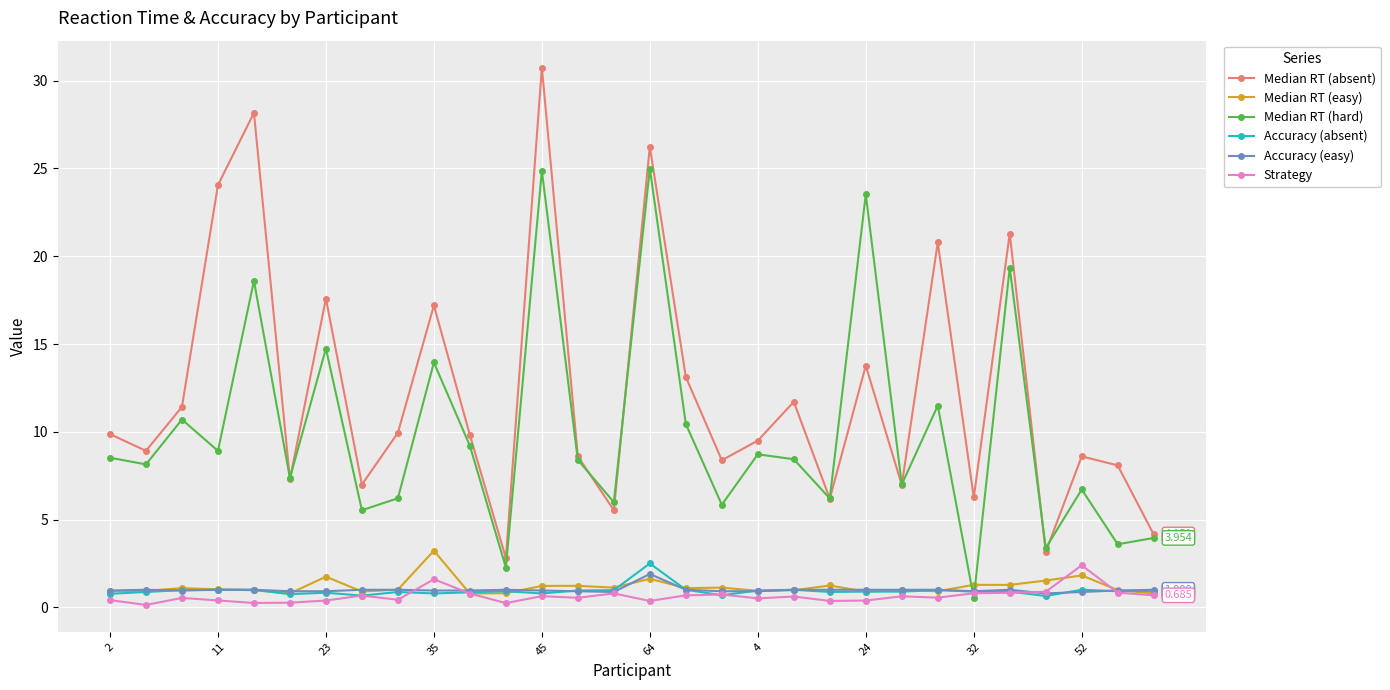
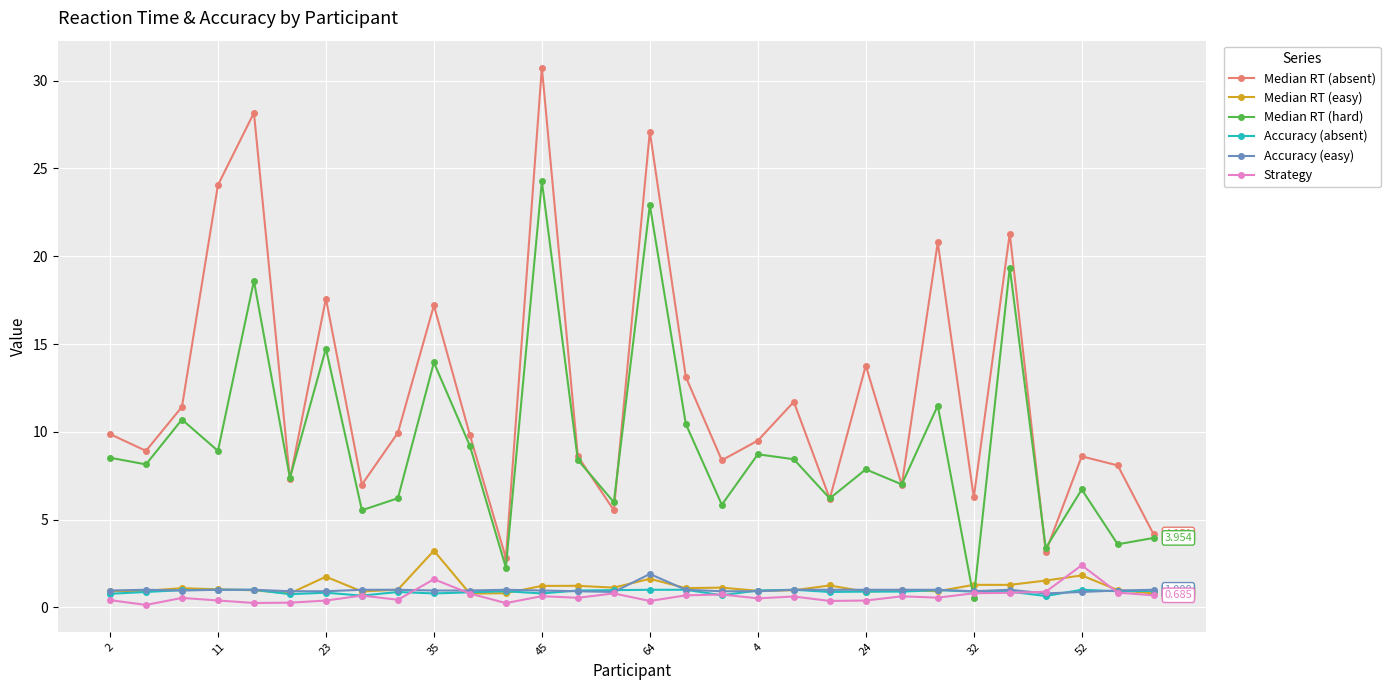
  {
    "Median RT (absent)": {
      "35": 17.2,
      "45": 30.7,
-     "64": 26.2,
+     "64": 27.1,
      "24": 13.8,
      "32": 6.3,
      "52": 8.6
    },
    "Median RT (easy)": {
      "35": 3.2,
      "45": 1.2,
      "64": 1.6,
      "32": 1.3,
      "52": 1.8
    },
    "Median RT (hard)": {
      "35": 13.9,
-     "45": 24.9,
-     "64": 25.0,
-     "24": 23.5,
+     "45": 24.3,
+     "64": 22.9,
+     "24": 7.9,
      "32": 0.5,
      "52": 6.7
    },
    "Accuracy (absent)": {
      "35": 0.8,
      "45": 0.8,
-     "64": 2.5
+     "64": 1.0
    },
    "Accuracy (easy)": {
      "35": 1.0,
      "45": 1.0,
      "64": 1.9
    },
    "Strategy": {
      "35": 1.6,
      "45": 0.6,
      "64": 0.4,
      "24": 0.4,
      "52": 2.4
    }
  }
